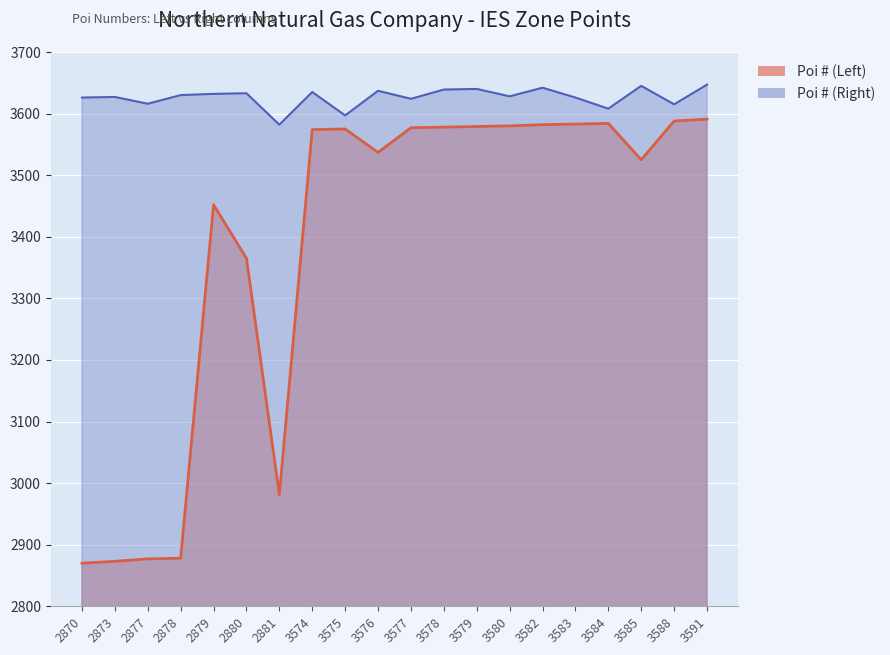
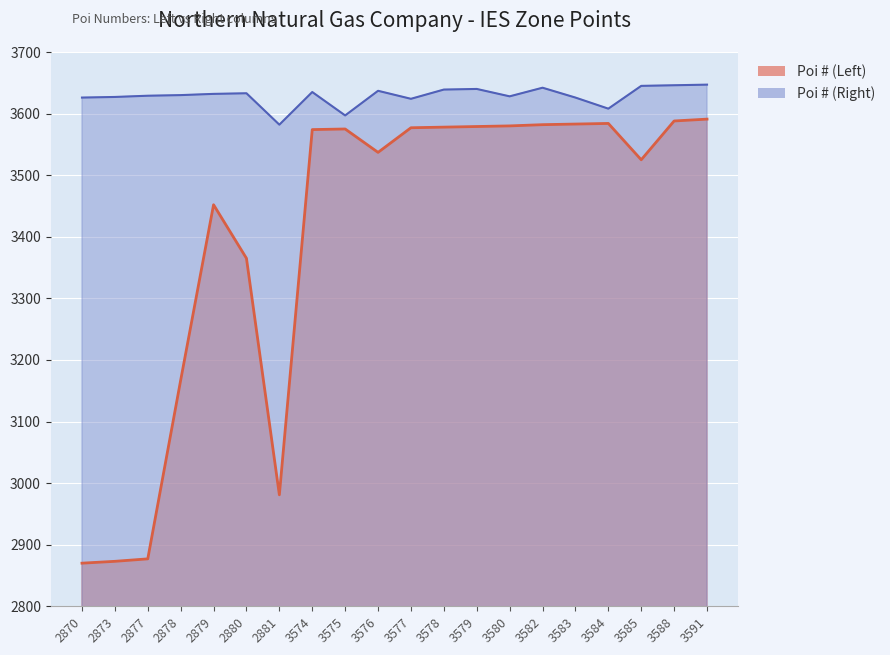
  {
    "Poi # (Left)": {
      "2870": 2870,
      "2873": 2870,
      "2877": 2880,
-     "2878": 2880,
+     "2878": 3170,
      "2879": 3450,
      "2880": 3370,
      "2881": 2980,
      "3574": 3570,
      "3575": 3580,
      "3576": 3540,
      "3577": 3580,
      "3578": 3580,
      "3579": 3580,
      "3580": 3580,
      "3582": 3580,
      "3583": 3580,
      "3584": 3580,
      "3585": 3530,
      "3588": 3590,
      "3591": 3590
    },
    "Poi # (Right)": {
      "2870": 3630,
      "2873": 3630,
-     "2877": 3620,
+     "2877": 3630,
      "2878": 3630,
      "2879": 3630,
      "2880": 3630,
      "2881": 3580,
      "3574": 3640,
      "3575": 3600,
      "3576": 3640,
      "3577": 3620,
      "3578": 3640,
      "3579": 3640,
      "3580": 3630,
      "3582": 3640,
      "3583": 3630,
      "3584": 3610,
      "3585": 3650,
-     "3588": 3620,
+     "3588": 3650,
      "3591": 3650
    }
  }
